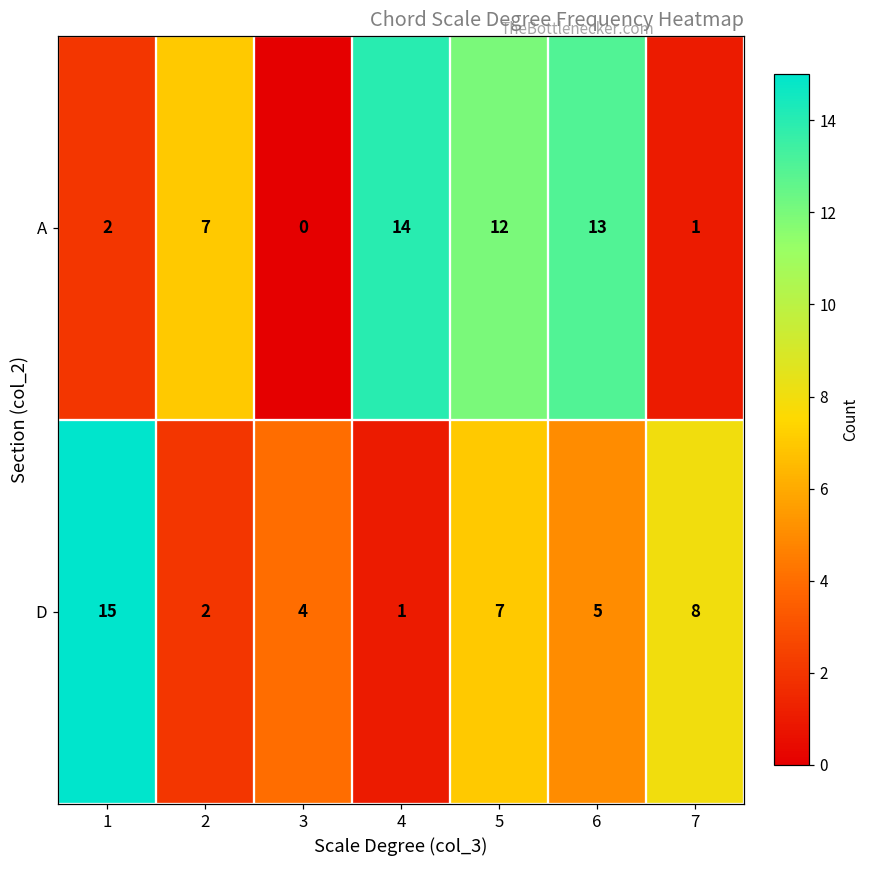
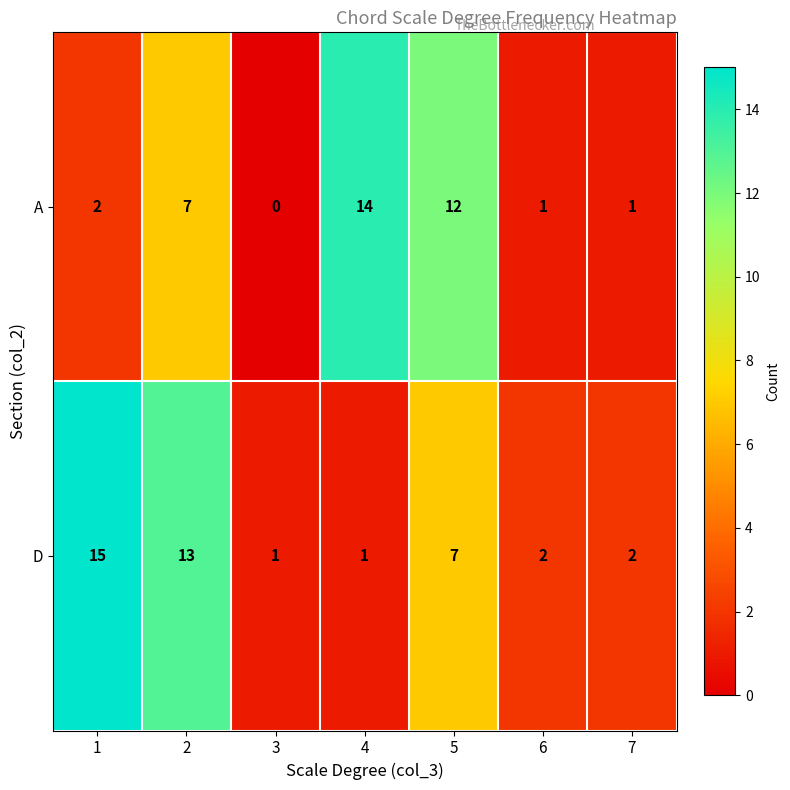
  {
    "A": {
      "1": 2,
      "2": 7,
      "3": 0,
      "4": 14,
      "5": 12,
-     "6": 13,
+     "6": 1,
      "7": 1
    },
    "D": {
      "1": 15,
-     "2": 2,
-     "3": 4,
+     "2": 13,
+     "3": 1,
      "4": 1,
      "5": 7,
-     "6": 5,
-     "7": 8
+     "6": 2,
+     "7": 2
    }
  }
